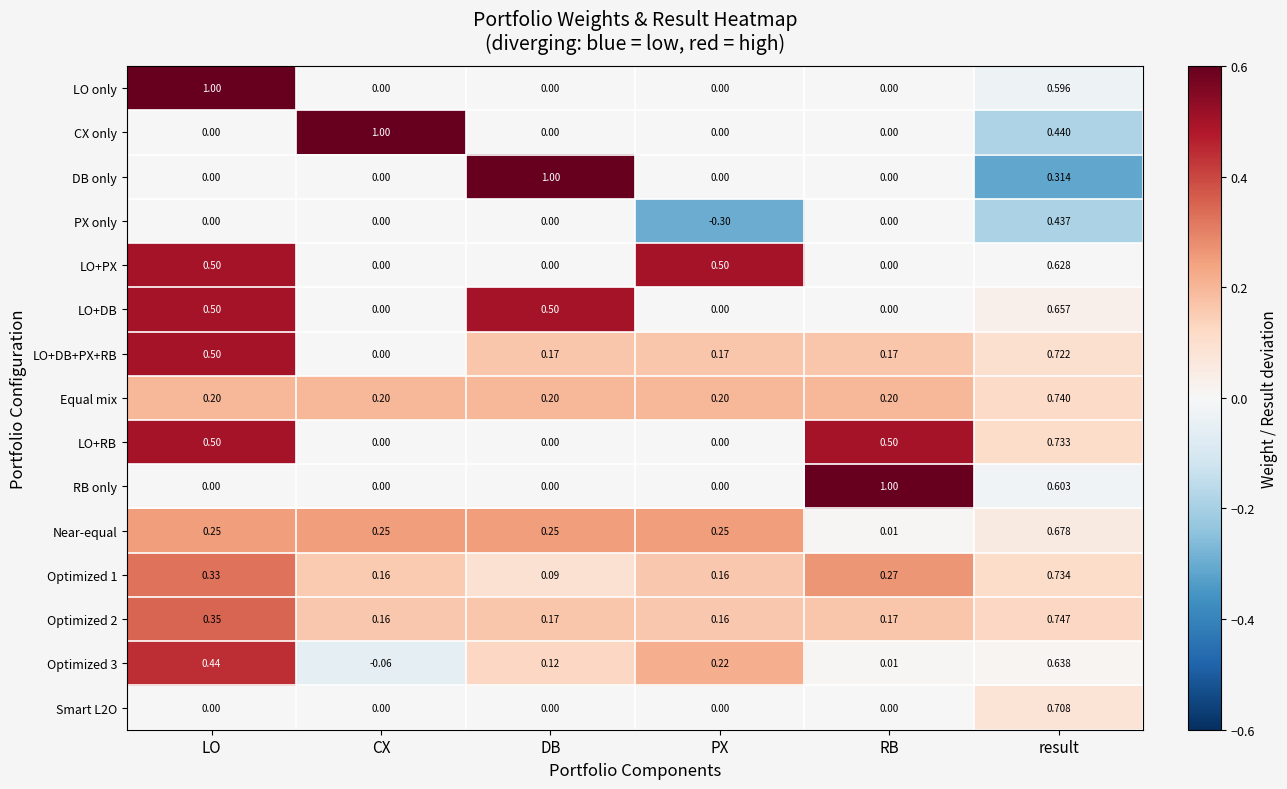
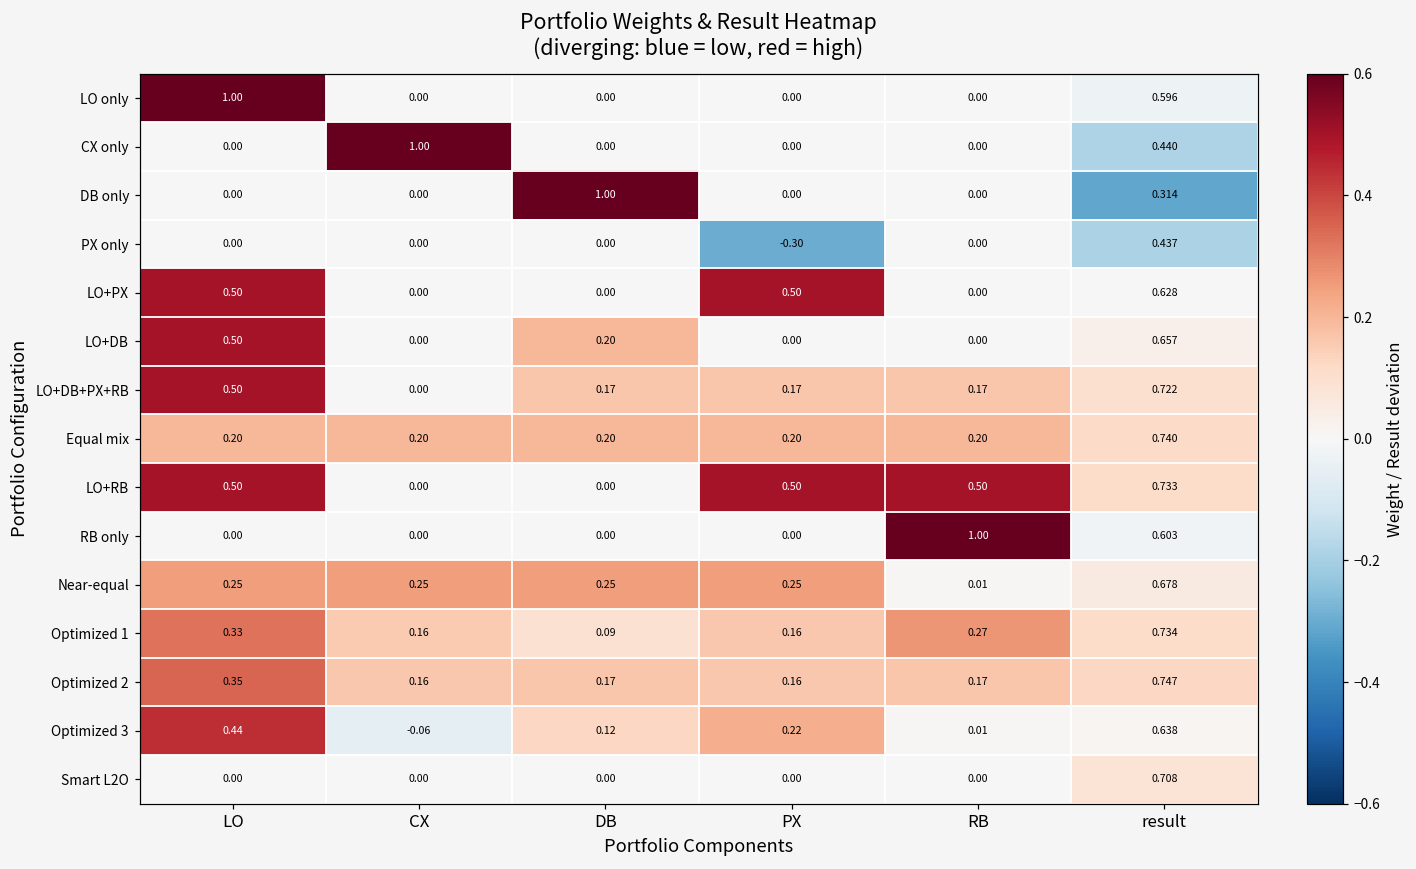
  {
    "LO only": {
      "LO": 1.00,
      "CX": 0.00,
      "DB": 0.00,
      "PX": 0.00,
      "RB": 0.00,
      "result": 0.596
    },
    "CX only": {
      "LO": 0.00,
      "CX": 1.00,
      "DB": 0.00,
      "PX": 0.00,
      "RB": 0.00,
      "result": 0.440
    },
    "DB only": {
      "LO": 0.00,
      "CX": 0.00,
      "DB": 1.00,
      "PX": 0.00,
      "RB": 0.00,
      "result": 0.314
    },
    "PX only": {
      "LO": 0.00,
      "CX": 0.00,
      "DB": 0.00,
      "PX": -0.30,
      "RB": 0.00,
      "result": 0.437
    },
    "LO+PX": {
      "LO": 0.50,
      "CX": 0.00,
      "DB": 0.00,
      "PX": 0.50,
      "RB": 0.00,
      "result": 0.628
    },
    "LO+DB": {
      "LO": 0.50,
      "CX": 0.00,
-     "DB": 0.50,
+     "DB": 0.20,
      "PX": 0.00,
      "RB": 0.00,
      "result": 0.657
    },
    "LO+DB+PX+RB": {
      "LO": 0.50,
      "CX": 0.00,
      "DB": 0.17,
      "PX": 0.17,
      "RB": 0.17,
      "result": 0.722
    },
    "Equal mix": {
      "LO": 0.20,
      "CX": 0.20,
      "DB": 0.20,
      "PX": 0.20,
      "RB": 0.20,
      "result": 0.740
    },
    "LO+RB": {
      "LO": 0.50,
      "CX": 0.00,
      "DB": 0.00,
-     "PX": 0.00,
+     "PX": 0.50,
      "RB": 0.50,
      "result": 0.733
    },
    "RB only": {
      "LO": 0.00,
      "CX": 0.00,
      "DB": 0.00,
      "PX": 0.00,
      "RB": 1.00,
      "result": 0.603
    },
    "Near-equal": {
      "LO": 0.25,
      "CX": 0.25,
      "DB": 0.25,
      "PX": 0.25,
      "RB": 0.01,
      "result": 0.678
    },
    "Optimized 1": {
      "LO": 0.33,
      "CX": 0.16,
      "DB": 0.09,
      "PX": 0.16,
      "RB": 0.27,
      "result": 0.734
    },
    "Optimized 2": {
      "LO": 0.35,
      "CX": 0.16,
      "DB": 0.17,
      "PX": 0.16,
      "RB": 0.17,
      "result": 0.747
    },
    "Optimized 3": {
      "LO": 0.44,
      "CX": -0.06,
      "DB": 0.12,
      "PX": 0.22,
      "RB": 0.01,
      "result": 0.638
    },
    "Smart L2O": {
      "LO": 0.00,
      "CX": 0.00,
      "DB": 0.00,
      "PX": 0.00,
      "RB": 0.00,
      "result": 0.708
    }
  }
